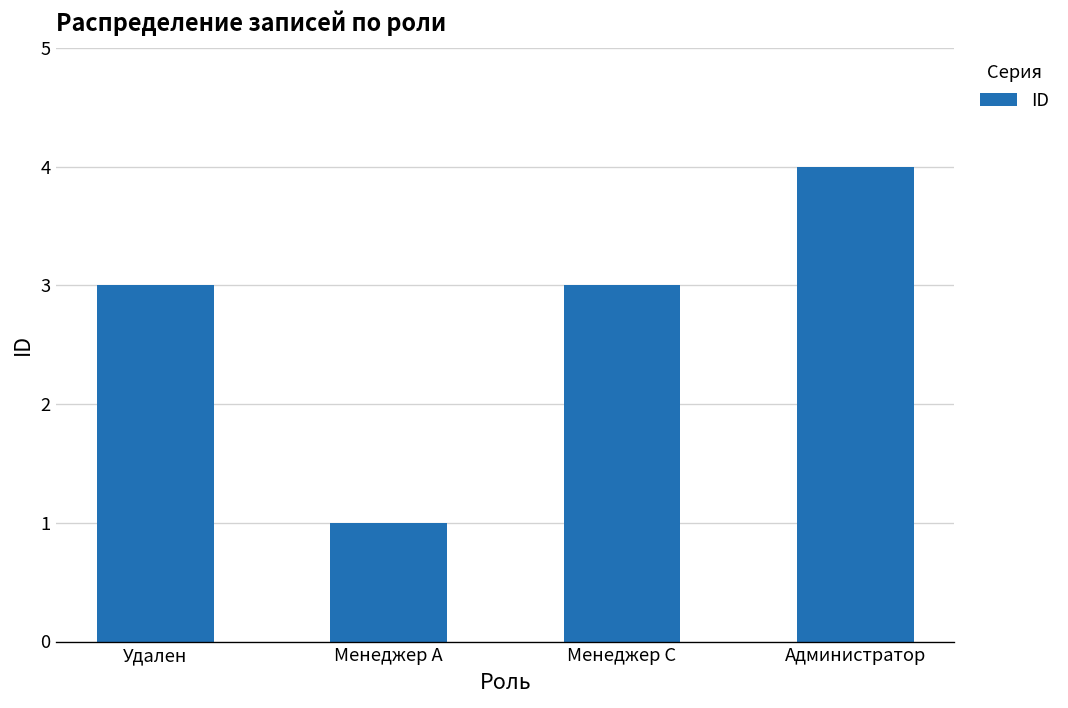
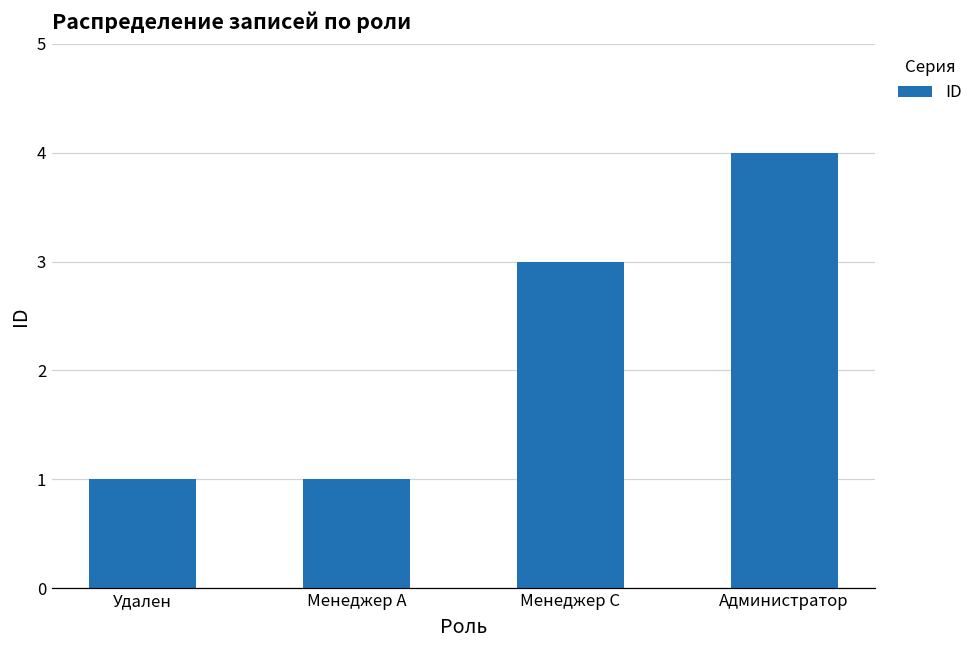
  {
-   "Удален": 3,
+   "Удален": 1,
    "Менеджер А": 1,
    "Менеджер С": 3,
    "Администратор": 4
  }
